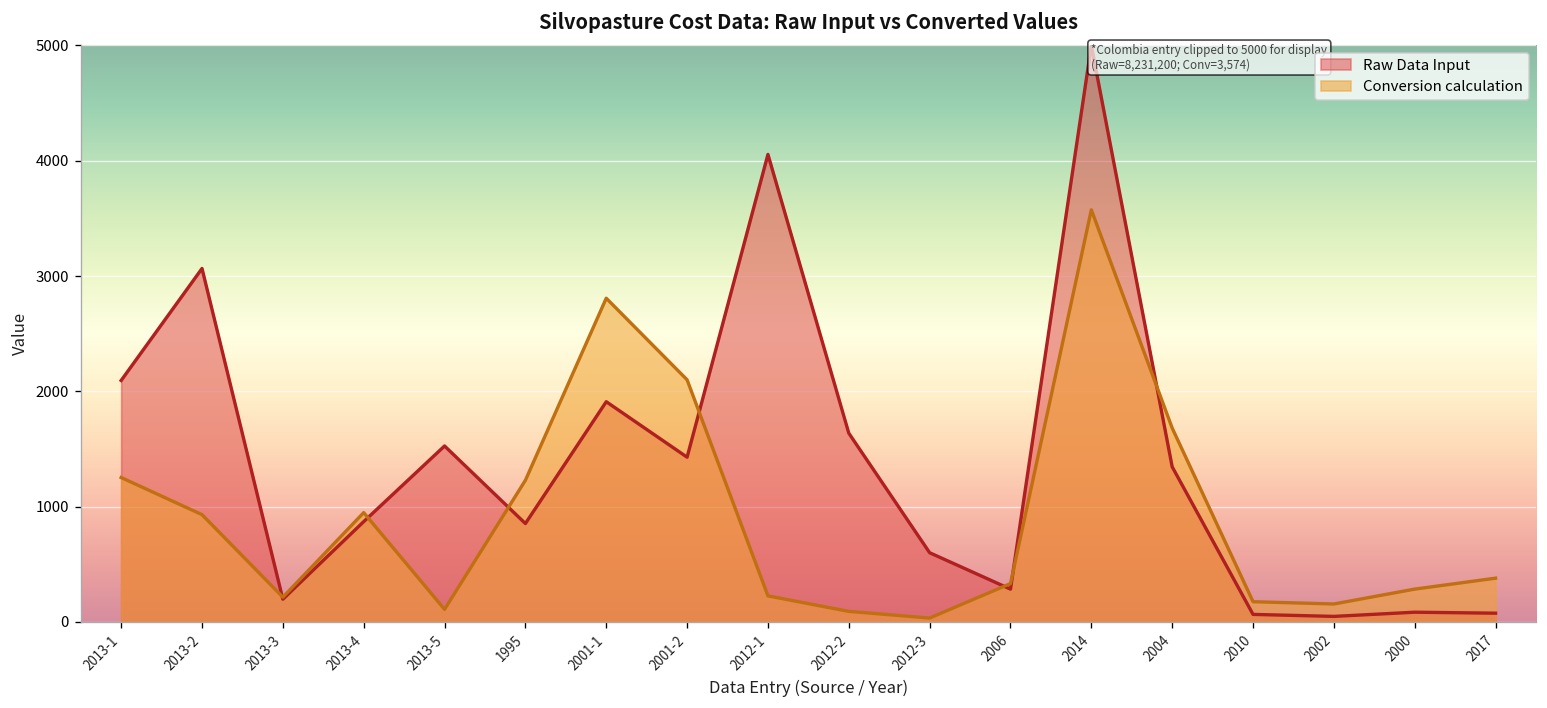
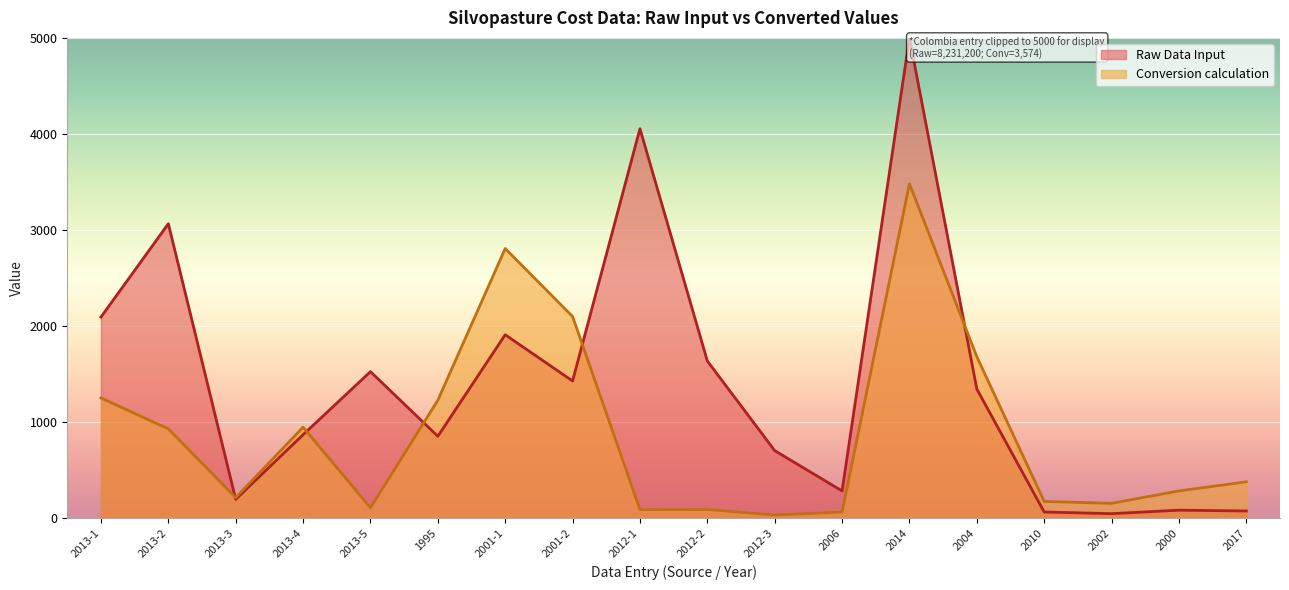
  {
    "Raw Data Input": {
      "2013-1": 2100,
      "2013-2": 3100,
      "2013-4": 900,
      "2013-5": 1500,
      "1995": 900,
      "2001-1": 1900,
      "2001-2": 1400,
      "2012-1": 4100,
      "2012-2": 1600,
-     "2012-3": 600,
+     "2012-3": 700,
      "2006": 300,
      "2004": 1300,
      "2010": 100,
      "2002": 0,
      "2000": 100,
      "2017": 100
    },
    "Conversion calculation": {
      "2013-1": 1300,
      "2013-2": 900,
      "2013-4": 900,
      "2013-5": 100,
      "1995": 1200,
      "2001-1": 2800,
      "2001-2": 2100,
-     "2012-1": 200,
+     "2012-1": 100,
      "2012-2": 100,
      "2012-3": 0,
-     "2006": 300,
-     "2014": 3600,
+     "2006": 100,
+     "2014": 3500,
      "2004": 1700,
      "2010": 200,
      "2002": 200,
      "2000": 300,
      "2017": 400
    }
  }
